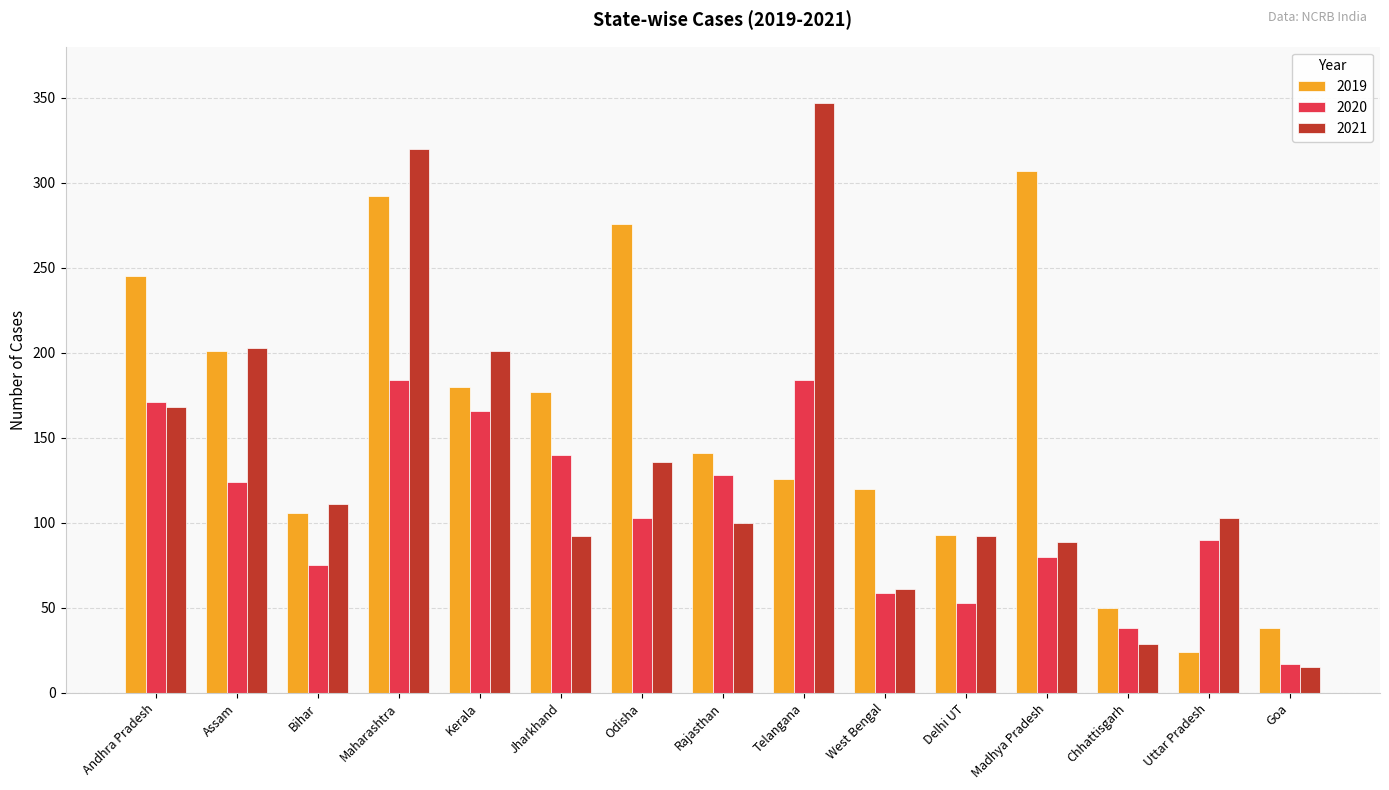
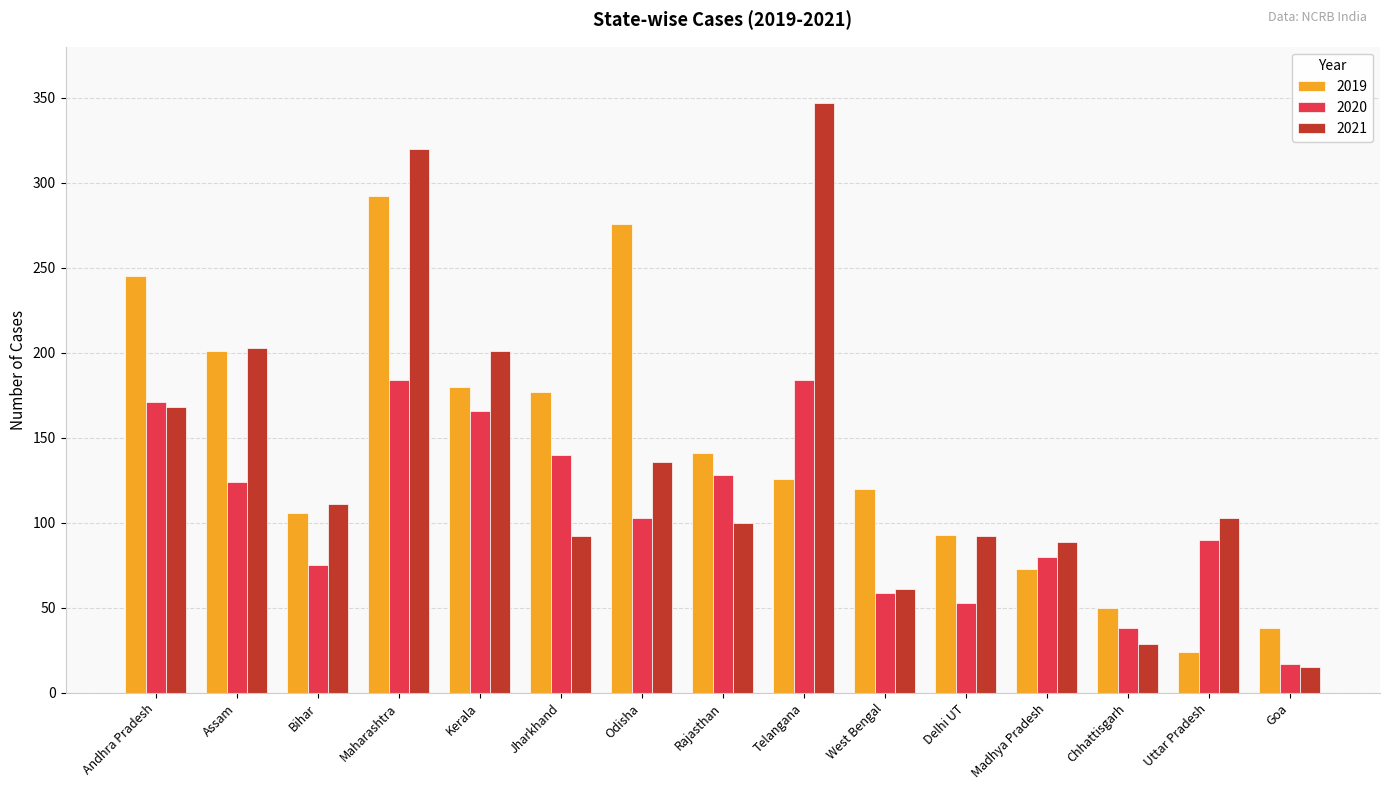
  {
    "2019": {
      "Andhra Pradesh": 245,
      "Assam": 201,
      "Bihar": 106,
      "Maharashtra": 292,
      "Kerala": 180,
      "Jharkhand": 177,
      "Odisha": 276,
      "Rajasthan": 141,
      "Telangana": 126,
      "West Bengal": 120,
      "Delhi UT": 93,
-     "Madhya Pradesh": 307,
+     "Madhya Pradesh": 73,
      "Chhattisgarh": 50,
      "Uttar Pradesh": 24,
      "Goa": 38
    }
  }
